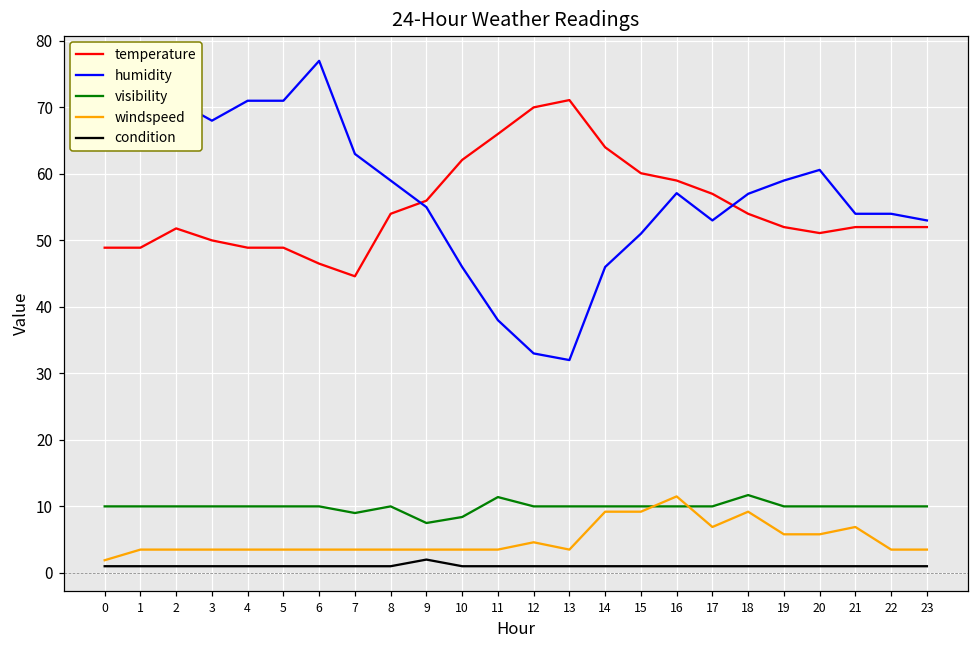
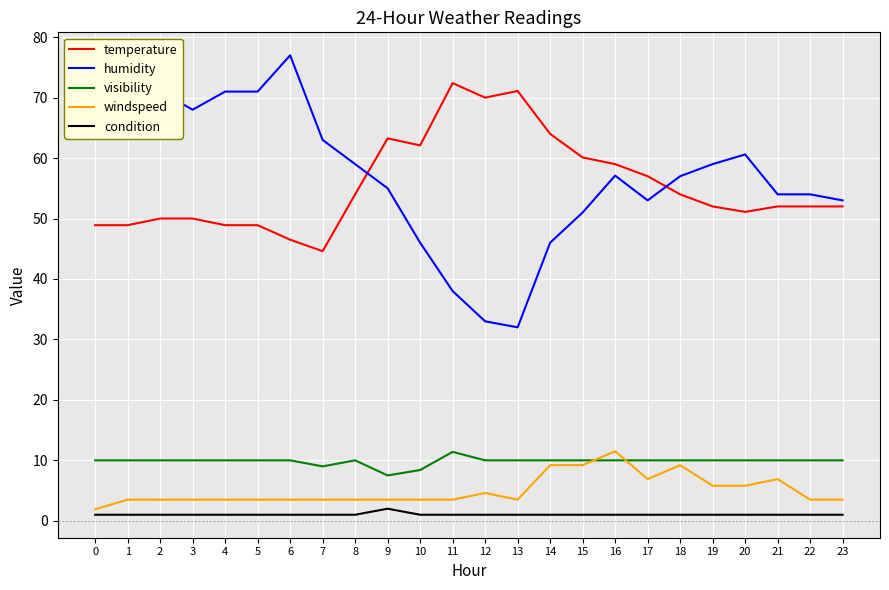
  {
    "temperature": {
      "0": 49,
      "1": 49,
-     "2": 52,
+     "2": 50,
      "3": 50,
      "4": 49,
      "5": 49,
      "6": 47,
      "7": 45,
      "8": 54,
-     "9": 56,
+     "9": 63,
      "10": 62,
-     "11": 66,
+     "11": 72,
      "12": 70,
      "13": 71,
      "14": 64,
      "15": 60,
      "16": 59,
      "17": 57,
      "18": 54,
      "19": 52,
      "20": 51,
      "21": 52,
      "22": 52,
      "23": 52
    },
    "humidity": {
      "3": 68,
      "4": 71,
      "5": 71,
      "6": 77,
      "7": 63,
      "8": 59,
      "9": 55,
      "10": 46,
      "11": 38,
      "12": 33,
      "13": 32,
      "14": 46,
      "15": 51,
      "16": 57,
      "17": 53,
      "18": 57,
      "19": 59,
      "20": 61,
      "21": 54,
      "22": 54,
      "23": 53
    },
    "visibility": {
      "0": 10,
      "1": 10,
      "2": 10,
      "3": 10,
      "4": 10,
      "5": 10,
      "6": 10,
      "7": 9,
      "8": 10,
      "9": 8,
      "10": 8,
      "11": 11,
      "12": 10,
      "13": 10,
      "14": 10,
      "15": 10,
      "16": 10,
      "17": 10,
-     "18": 12,
+     "18": 10,
      "19": 10,
      "20": 10,
      "21": 10,
      "22": 10,
      "23": 10
    },
    "windspeed": {
      "0": 2,
      "1": 4,
      "2": 4,
      "3": 4,
      "4": 4,
      "5": 4,
      "6": 4,
      "7": 4,
      "8": 4,
      "9": 4,
      "10": 4,
      "11": 4,
      "12": 5,
      "13": 4,
      "14": 9,
      "15": 9,
      "16": 12,
      "17": 7,
      "18": 9,
      "19": 6,
      "20": 6,
      "21": 7,
      "22": 4,
      "23": 4
    },
    "condition": {
      "0": 1,
      "1": 1,
      "2": 1,
      "3": 1,
      "4": 1,
      "5": 1,
      "6": 1,
      "7": 1,
      "8": 1,
      "9": 2,
      "10": 1,
      "11": 1,
      "12": 1,
      "13": 1,
      "14": 1,
      "15": 1,
      "16": 1,
      "17": 1,
      "18": 1,
      "19": 1,
      "20": 1,
      "21": 1,
      "22": 1,
      "23": 1
    }
  }
